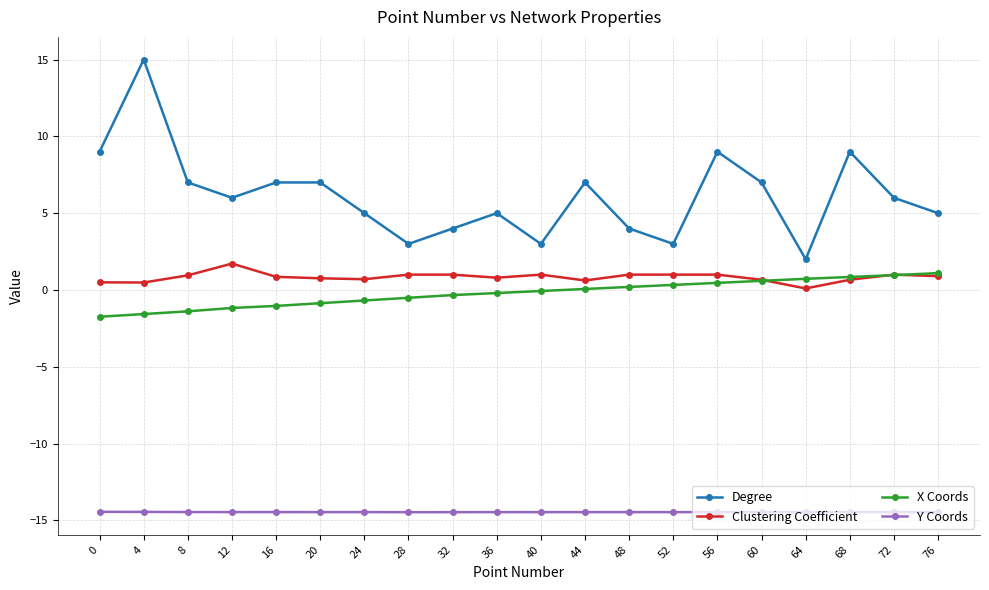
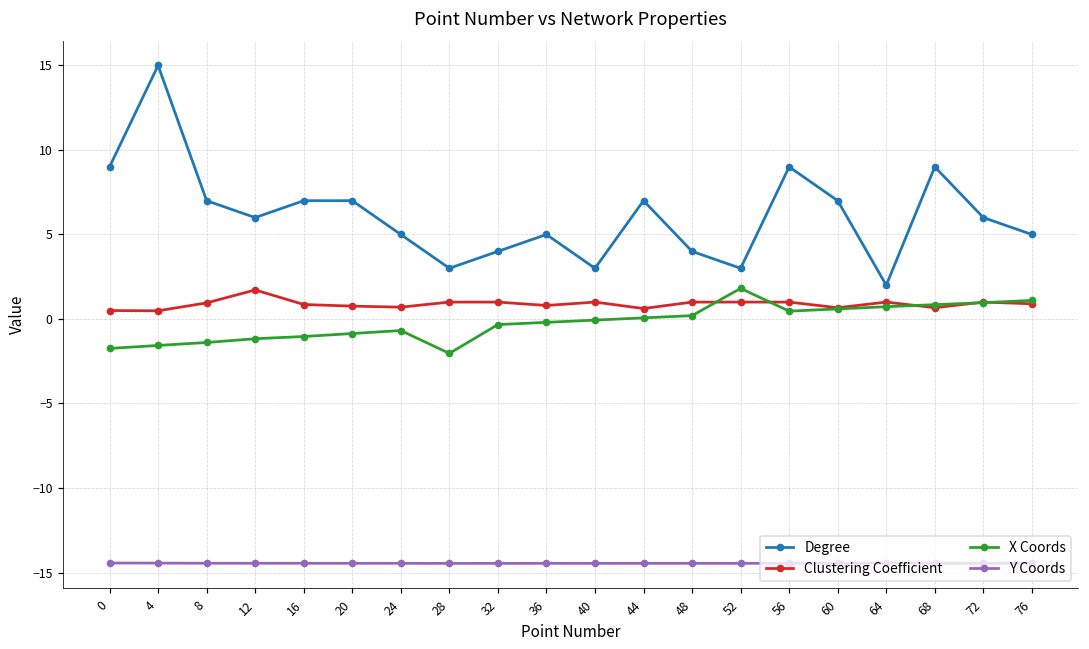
  {
    "Degree": {
      "0": 9.0,
      "4": 15.0,
      "8": 7.0,
      "12": 6.0,
      "16": 7.0,
      "20": 7.0,
      "24": 5.0,
      "28": 3.0,
      "32": 4.0,
      "36": 5.0,
      "40": 3.0,
      "44": 7.0,
      "48": 4.0,
      "52": 3.0,
      "56": 9.0,
      "60": 7.0,
      "64": 2.0,
      "68": 9.0,
      "72": 6.0,
      "76": 5.0
    },
    "Clustering Coefficient": {
      "0": 0.5,
      "4": 0.5,
      "8": 1.0,
      "12": 1.7,
      "16": 0.9,
      "20": 0.8,
      "24": 0.7,
      "28": 1.0,
      "32": 1.0,
      "36": 0.8,
      "40": 1.0,
      "44": 0.6,
      "48": 1.0,
      "52": 1.0,
      "56": 1.0,
-     "64": 0.1,
+     "64": 1.0,
      "68": 0.7,
      "76": 0.9
    },
    "X Coords": {
      "0": -1.7,
      "4": -1.6,
      "8": -1.4,
      "12": -1.2,
      "16": -1.0,
      "20": -0.9,
      "24": -0.7,
-     "28": -0.5,
+     "28": -2.0,
      "32": -0.3,
      "36": -0.2,
      "40": -0.1,
      "44": 0.1,
      "48": 0.2,
-     "52": 0.3,
+     "52": 1.8,
      "56": 0.5,
      "64": 0.7,
      "68": 0.8,
      "76": 1.1
    },
    "Y Coords": {
      "0": -14.4,
      "4": -14.4,
      "8": -14.5,
      "12": -14.5,
      "16": -14.5,
      "20": -14.5,
      "24": -14.5,
      "28": -14.5,
      "32": -14.5,
      "36": -14.5,
      "40": -14.5,
      "44": -14.5,
      "48": -14.5,
      "52": -14.5
    }
  }
